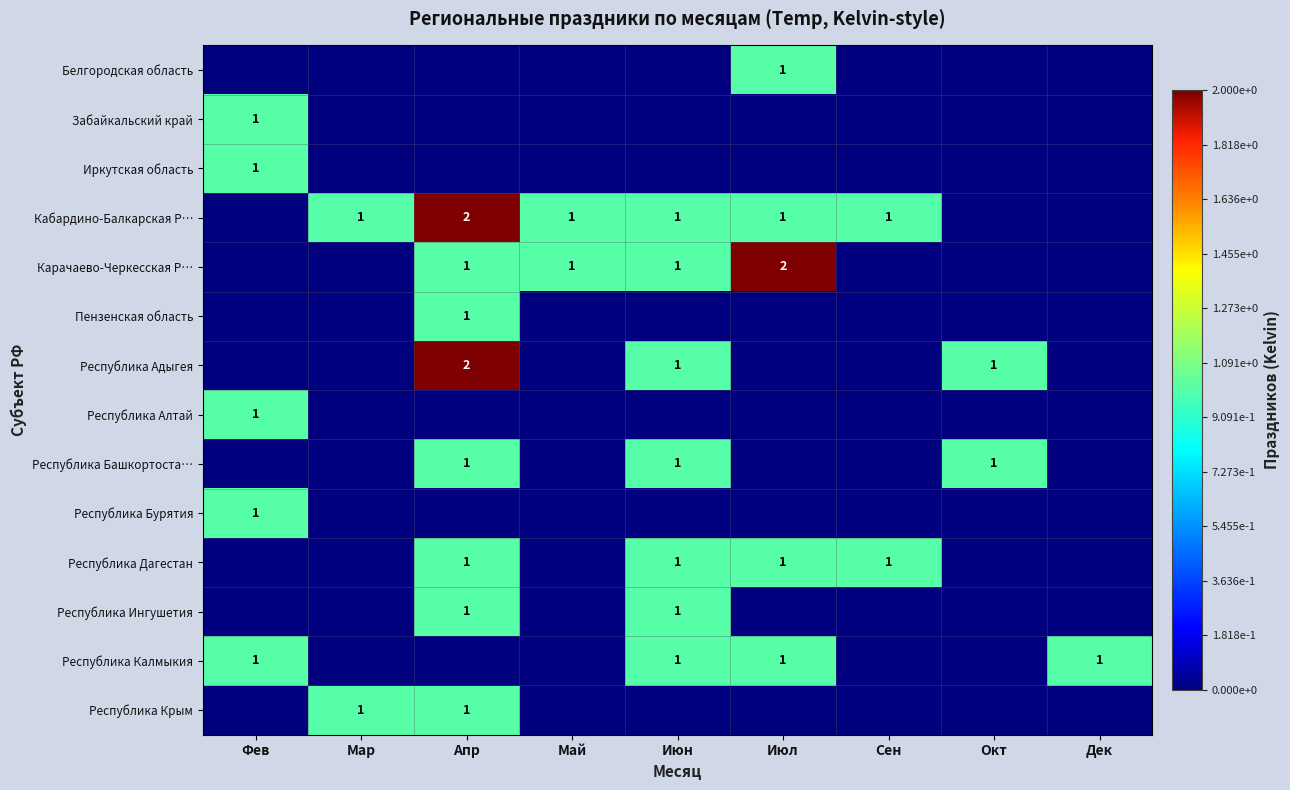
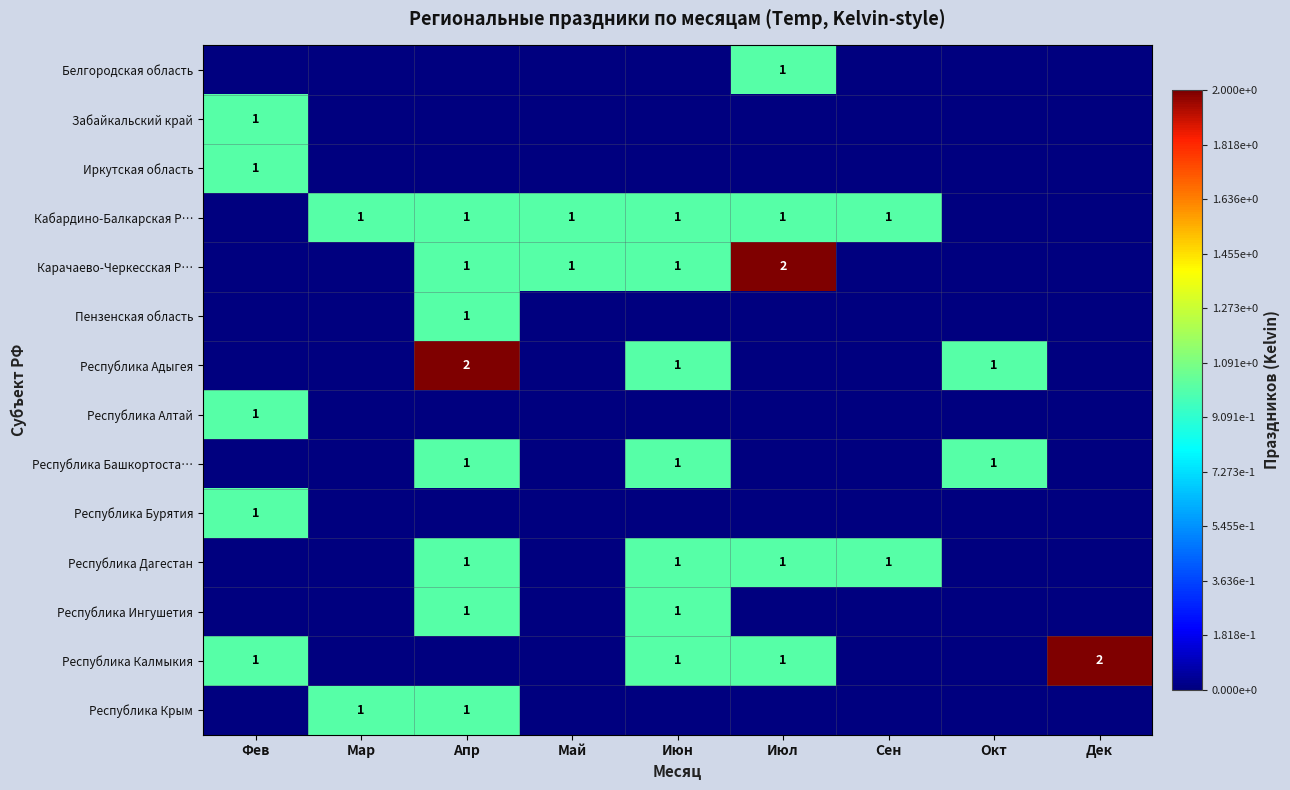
  {
    "Белгородская область": {
      "Июл": 1
    },
    "Забайкальский край": {
      "Фев": 1
    },
    "Иркутская область": {
      "Фев": 1
    },
    "Кабардино-Балкарская Р…": {
      "Мар": 1,
-     "Апр": 2,
+     "Апр": 1,
      "Май": 1,
      "Июн": 1,
      "Июл": 1,
      "Сен": 1
    },
    "Карачаево-Черкесская Р…": {
      "Апр": 1,
      "Май": 1,
      "Июн": 1,
      "Июл": 2
    },
    "Пензенская область": {
      "Апр": 1
    },
    "Республика Адыгея": {
      "Апр": 2,
      "Июн": 1,
      "Окт": 1
    },
    "Республика Алтай": {
      "Фев": 1
    },
    "Республика Башкортоста…": {
      "Апр": 1,
      "Июн": 1,
      "Окт": 1
    },
    "Республика Бурятия": {
      "Фев": 1
    },
    "Республика Дагестан": {
      "Апр": 1,
      "Июн": 1,
      "Июл": 1,
      "Сен": 1
    },
    "Республика Ингушетия": {
      "Апр": 1,
      "Июн": 1
    },
    "Республика Калмыкия": {
      "Фев": 1,
      "Июн": 1,
      "Июл": 1,
-     "Дек": 1
+     "Дек": 2
    },
    "Республика Крым": {
      "Мар": 1,
      "Апр": 1
    }
  }
